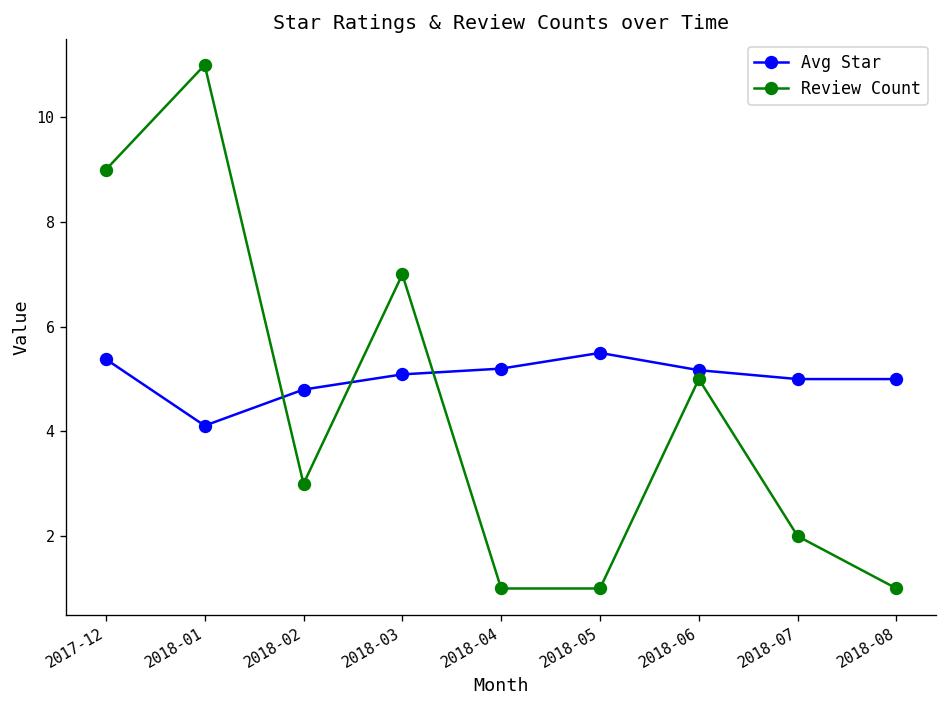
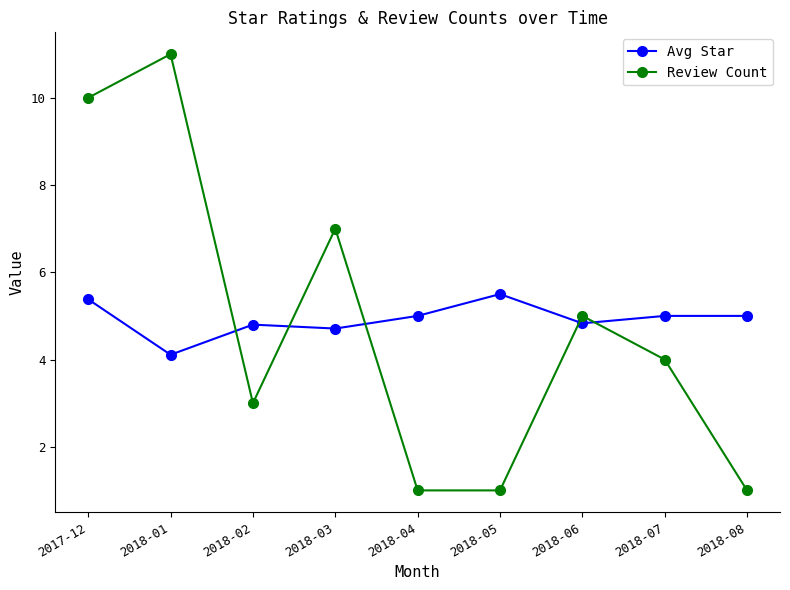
  {
    "Avg Star": {
      "2017-12": 5.4,
      "2018-01": 4.1,
      "2018-02": 4.8,
-     "2018-03": 5.1,
-     "2018-04": 5.2,
+     "2018-03": 4.7,
+     "2018-04": 5.0,
      "2018-05": 5.5,
-     "2018-06": 5.2,
+     "2018-06": 4.8,
      "2018-07": 5.0,
      "2018-08": 5.0
    },
    "Review Count": {
-     "2017-12": 9,
+     "2017-12": 10,
      "2018-01": 11,
      "2018-02": 3,
      "2018-03": 7,
      "2018-04": 1,
      "2018-05": 1,
      "2018-06": 5,
-     "2018-07": 2,
+     "2018-07": 4,
      "2018-08": 1
    }
  }
